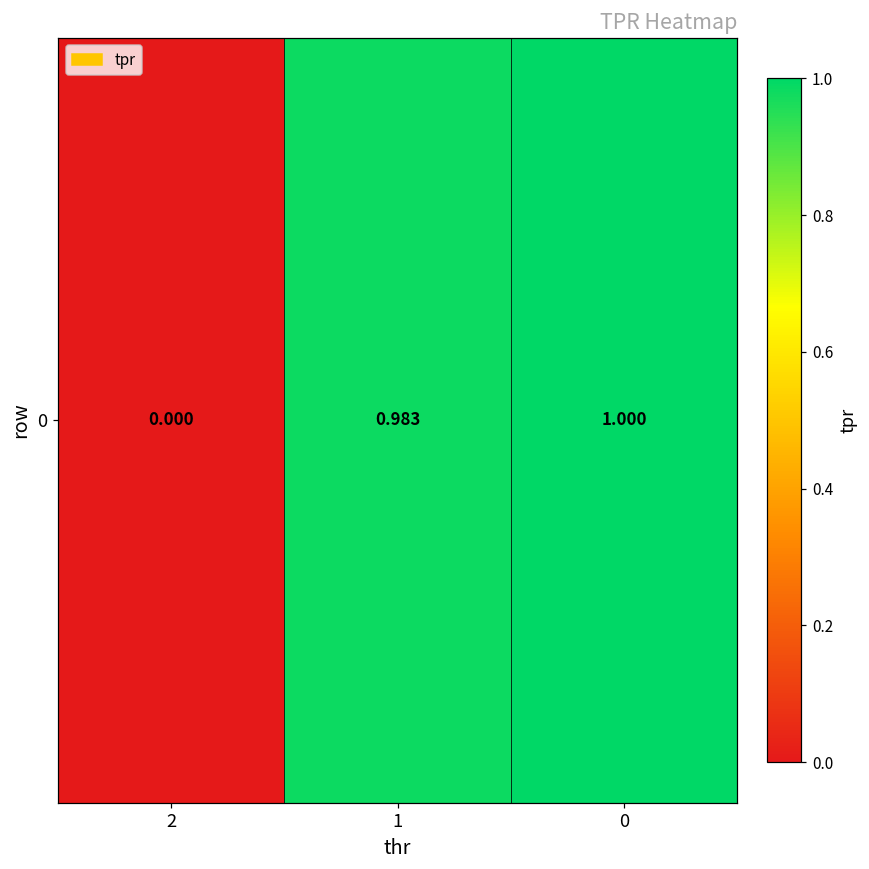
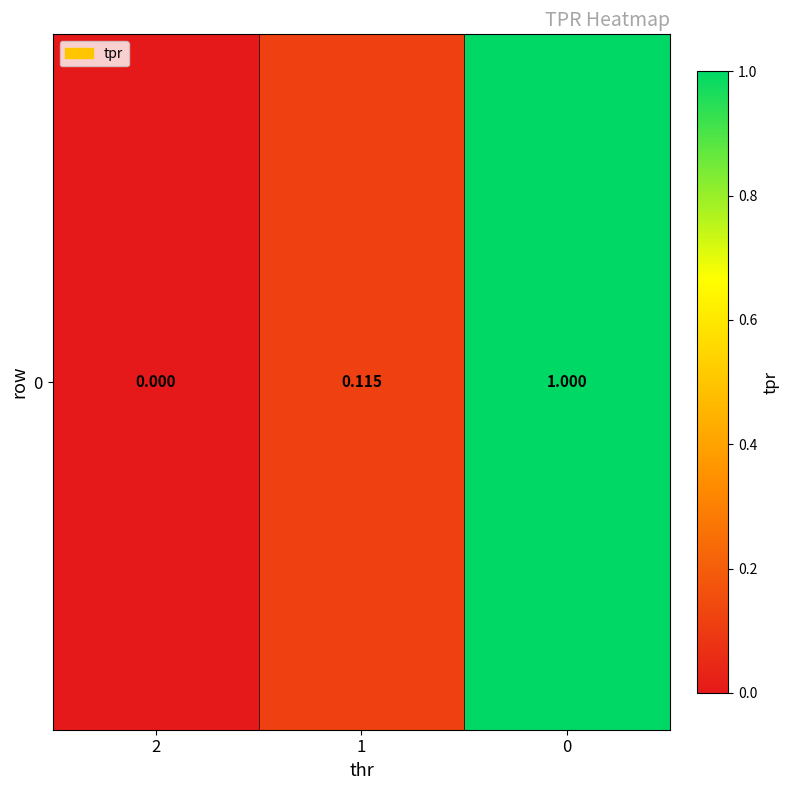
  {
    "0": {
      "2": 0.000,
-     "1": 0.983,
+     "1": 0.115,
      "0": 1.000
    }
  }
